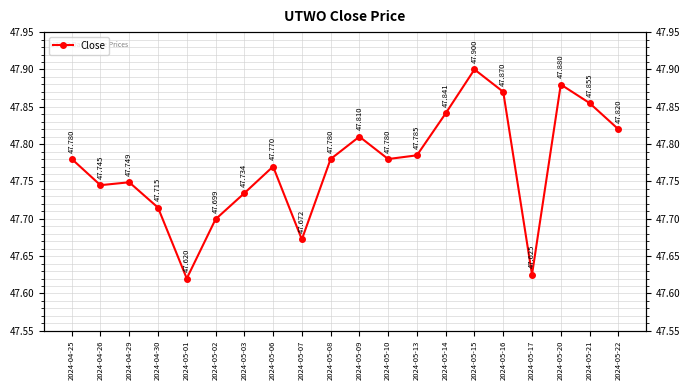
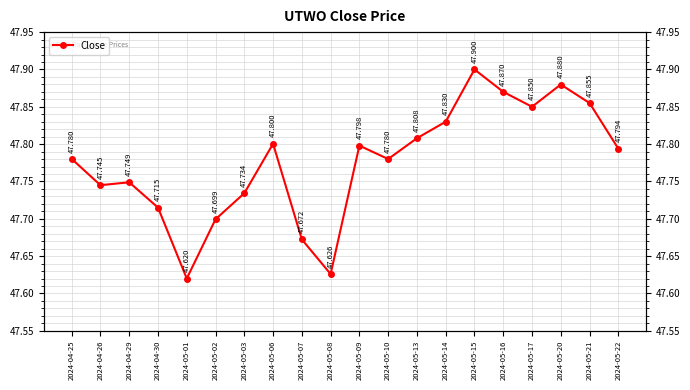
  {
    "2024-04-25": 47.780,
    "2024-04-26": 47.745,
    "2024-04-29": 47.749,
    "2024-04-30": 47.715,
    "2024-05-01": 47.620,
    "2024-05-02": 47.699,
    "2024-05-03": 47.734,
-   "2024-05-06": 47.770,
+   "2024-05-06": 47.800,
    "2024-05-07": 47.672,
-   "2024-05-08": 47.780,
-   "2024-05-09": 47.810,
+   "2024-05-08": 47.626,
+   "2024-05-09": 47.798,
    "2024-05-10": 47.780,
-   "2024-05-13": 47.785,
-   "2024-05-14": 47.841,
+   "2024-05-13": 47.808,
+   "2024-05-14": 47.830,
    "2024-05-15": 47.900,
    "2024-05-16": 47.870,
-   "2024-05-17": 47.625,
+   "2024-05-17": 47.850,
    "2024-05-20": 47.880,
    "2024-05-21": 47.855,
-   "2024-05-22": 47.820
+   "2024-05-22": 47.794
  }
